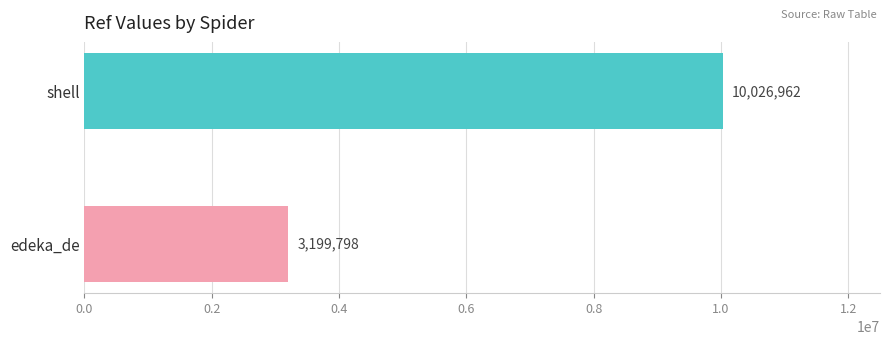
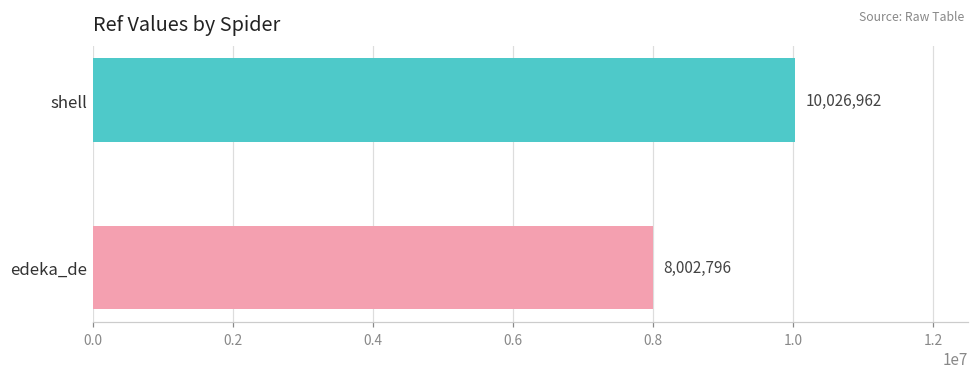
  {
    "shell": "10,026,962",
-   "edeka_de": "3,199,798"
+   "edeka_de": "8,002,796"
  }
